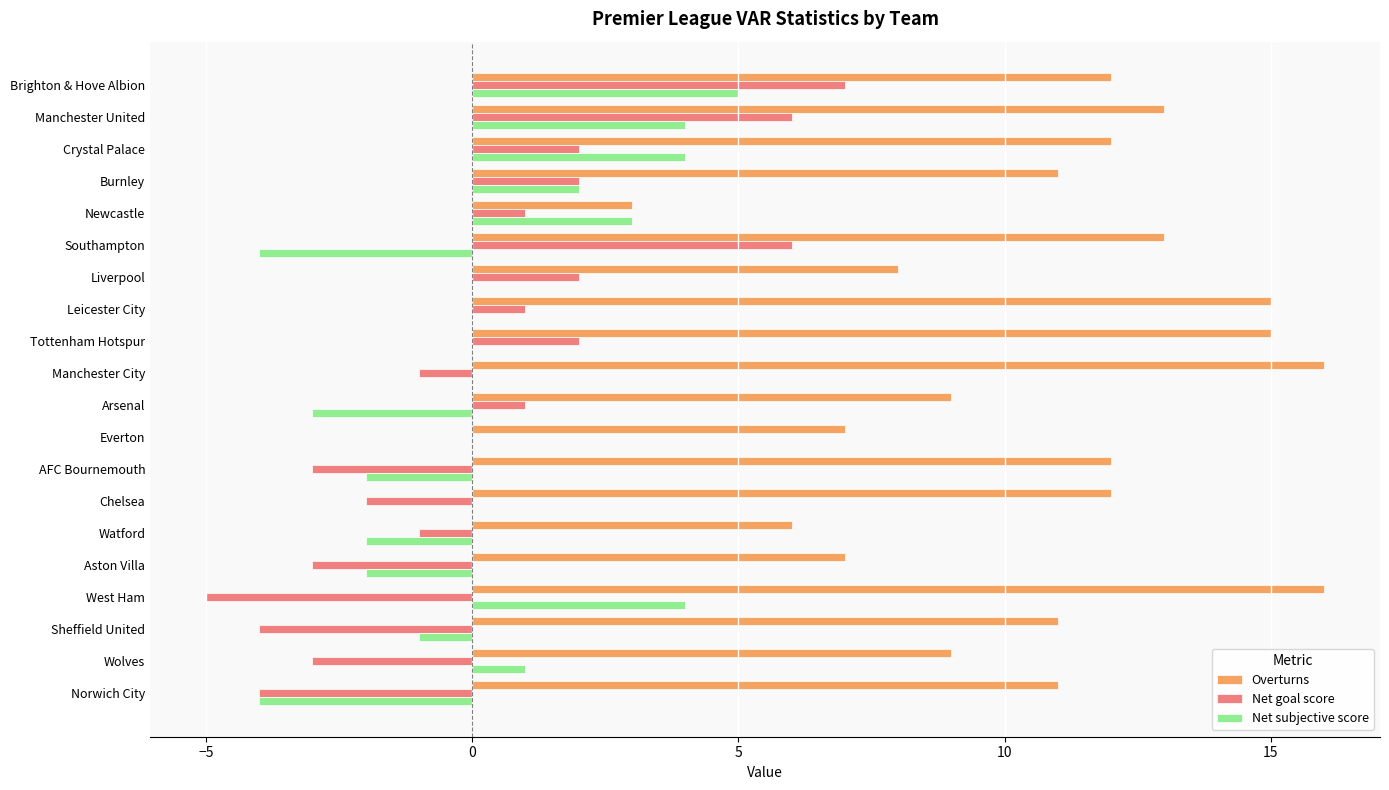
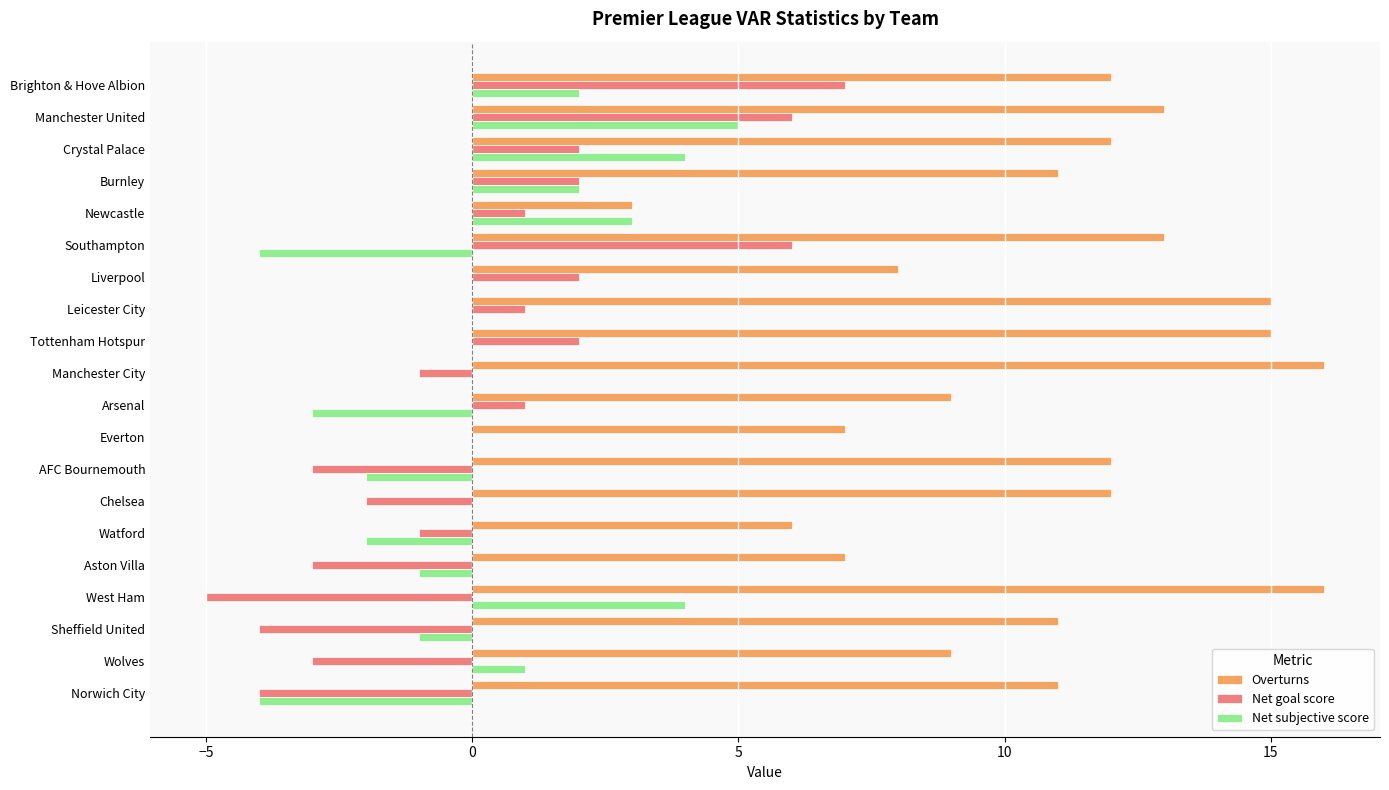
  {
    "Net subjective score": {
-     "Brighton & Hove Albion": 5,
-     "Manchester United": 4,
+     "Brighton & Hove Albion": 2,
+     "Manchester United": 5,
      "Crystal Palace": 4,
      "Burnley": 2,
      "Newcastle": 3,
      "Southampton": -4,
      "Liverpool": 0,
      "Leicester City": 0,
      "Tottenham Hotspur": 0,
      "Manchester City": 0,
      "Arsenal": -3,
      "Everton": 0,
      "AFC Bournemouth": -2,
      "Chelsea": 0,
      "Watford": -2,
-     "Aston Villa": -2,
+     "Aston Villa": -1,
      "West Ham": 4,
      "Sheffield United": -1,
      "Wolves": 1,
      "Norwich City": -4
    }
  }
